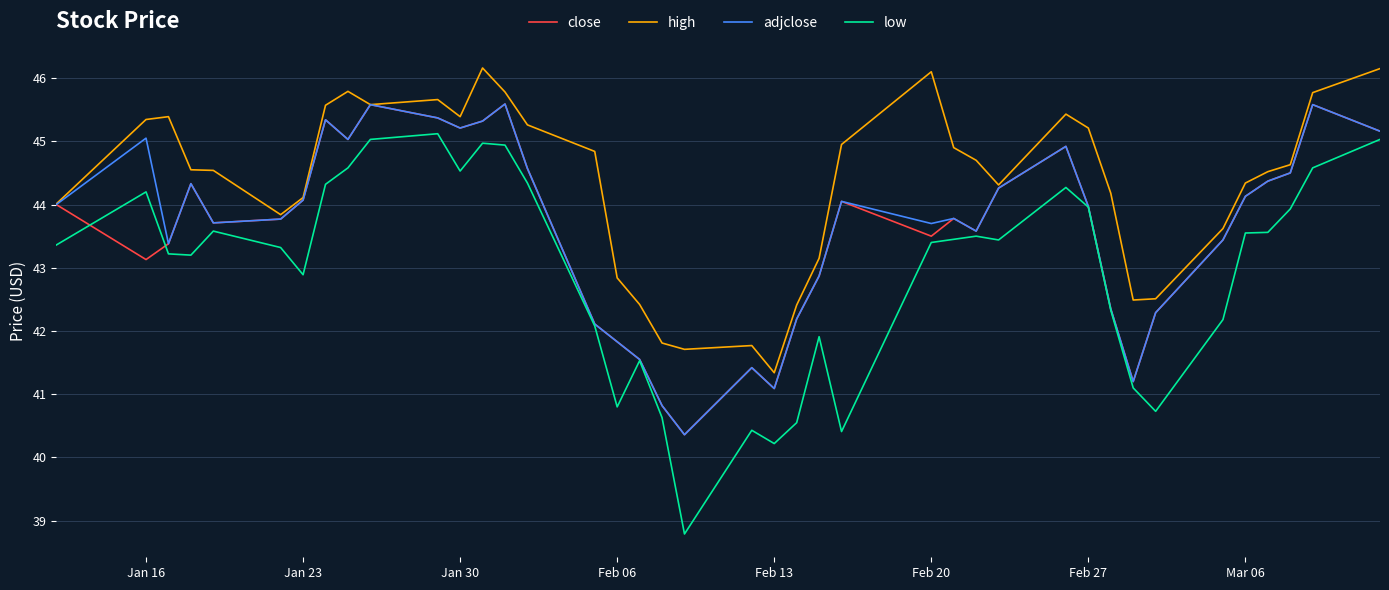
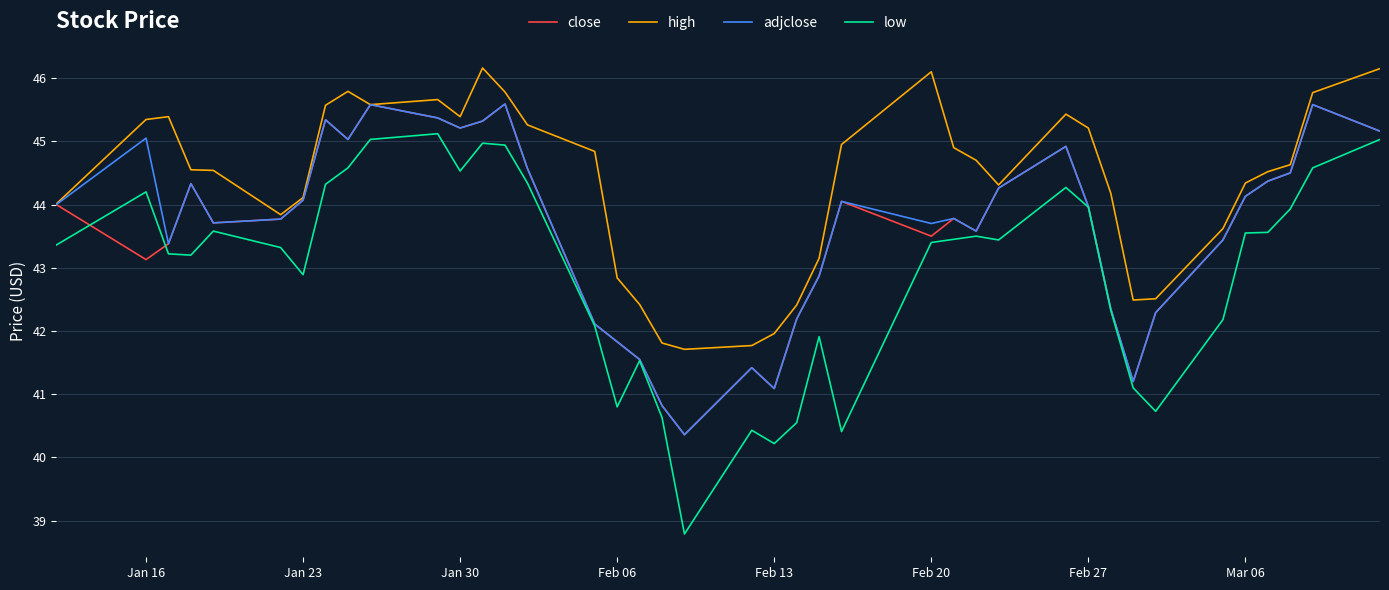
  {
    "close": {
      "Jan 16": 43.1,
      "Feb 20": 43.5
    },
    "high": {
      "Jan 16": 45.3,
      "Jan 30": 45.4,
      "Feb 06": 42.8,
-     "Feb 13": 41.3,
+     "Feb 13": 42.0,
      "Feb 20": 46.1,
      "Feb 27": 45.2,
      "Mar 06": 44.3
    },
    "adjclose": {
      "Jan 16": 45.1,
      "Feb 20": 43.7
    },
    "low": {
      "Jan 16": 44.2,
      "Jan 23": 42.9,
      "Jan 30": 44.5,
      "Feb 06": 40.8,
      "Feb 13": 40.2,
      "Feb 20": 43.4,
      "Mar 06": 43.6
    }
  }
